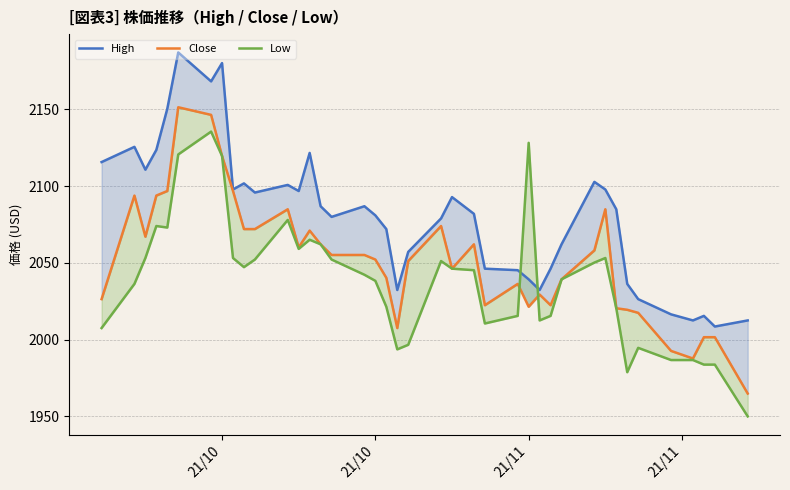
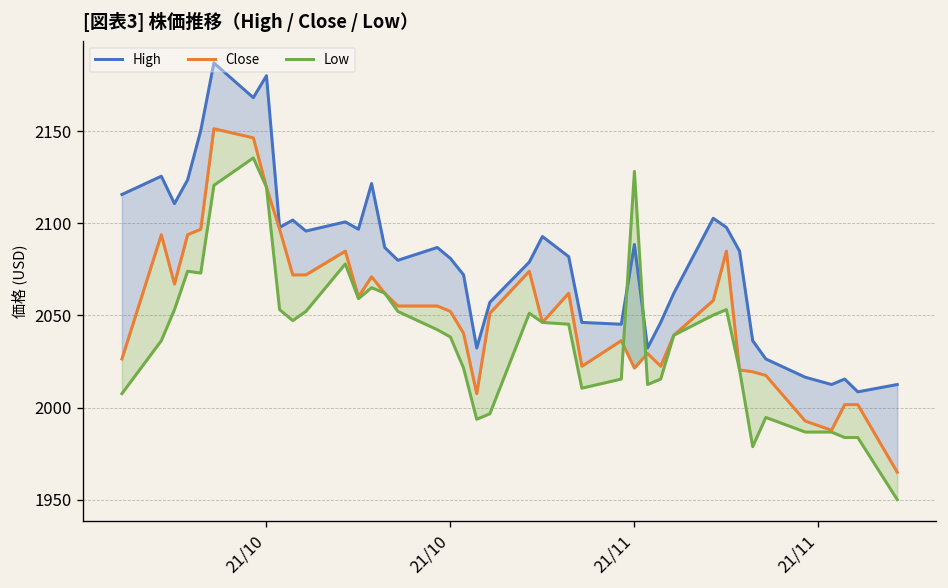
  {
    "High": {
-     "21/11": 2039
+     "21/11": 2089
    },
    "Close": {
      "21/11": 2021
    }
  }
